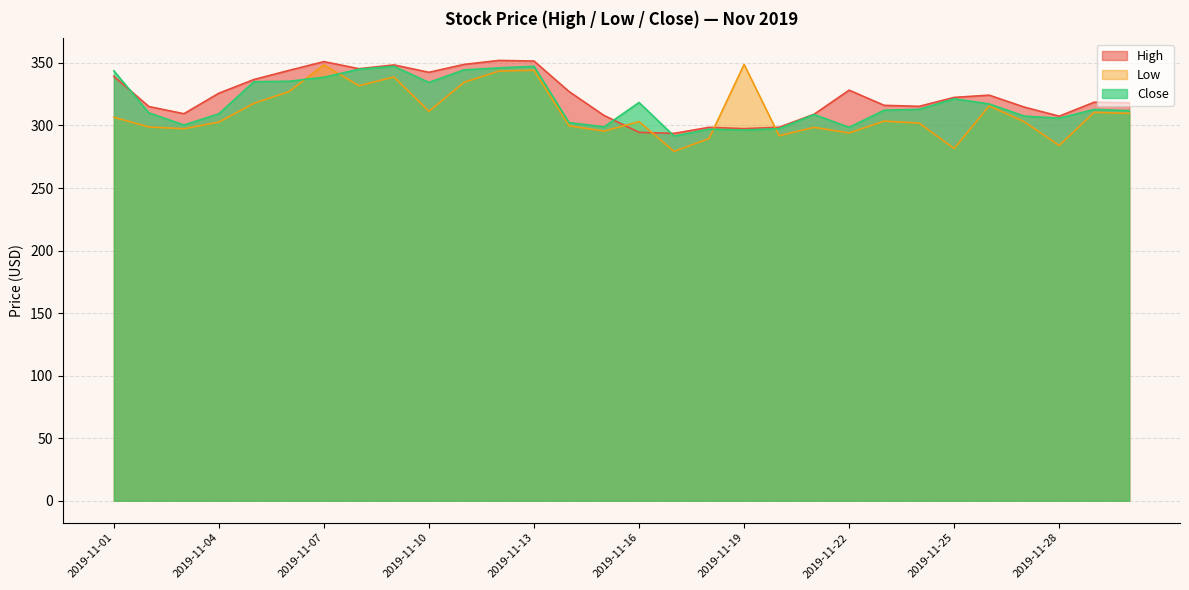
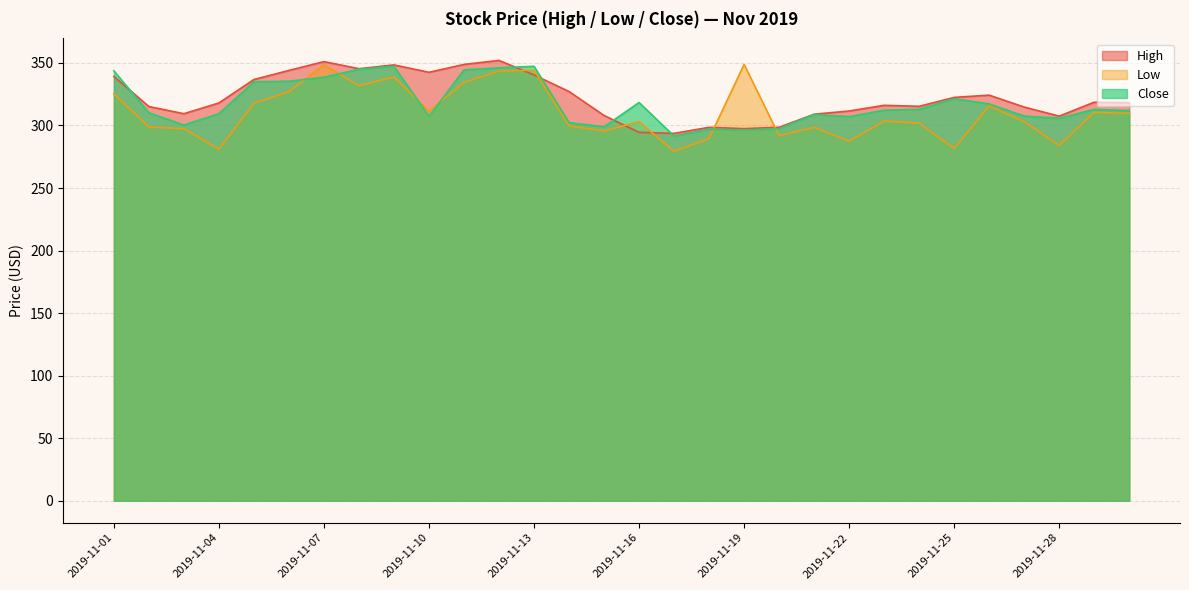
  {
    "High": {
      "2019-11-01": 339,
-     "2019-11-04": 326,
+     "2019-11-04": 318,
      "2019-11-07": 351,
      "2019-11-10": 343,
-     "2019-11-13": 352,
+     "2019-11-13": 340,
      "2019-11-16": 295,
-     "2019-11-22": 328
+     "2019-11-22": 312
    },
    "Low": {
-     "2019-11-01": 307,
-     "2019-11-04": 303,
+     "2019-11-01": 325,
+     "2019-11-04": 281,
      "2019-11-07": 348,
      "2019-11-10": 311,
      "2019-11-13": 344,
      "2019-11-16": 303,
      "2019-11-19": 349,
-     "2019-11-22": 294,
+     "2019-11-22": 288,
      "2019-11-25": 282,
      "2019-11-28": 284
    },
    "Close": {
      "2019-11-01": 344,
      "2019-11-04": 309,
      "2019-11-07": 339,
-     "2019-11-10": 334,
+     "2019-11-10": 307,
      "2019-11-13": 347,
      "2019-11-16": 318,
-     "2019-11-22": 298
+     "2019-11-22": 307
    }
  }
